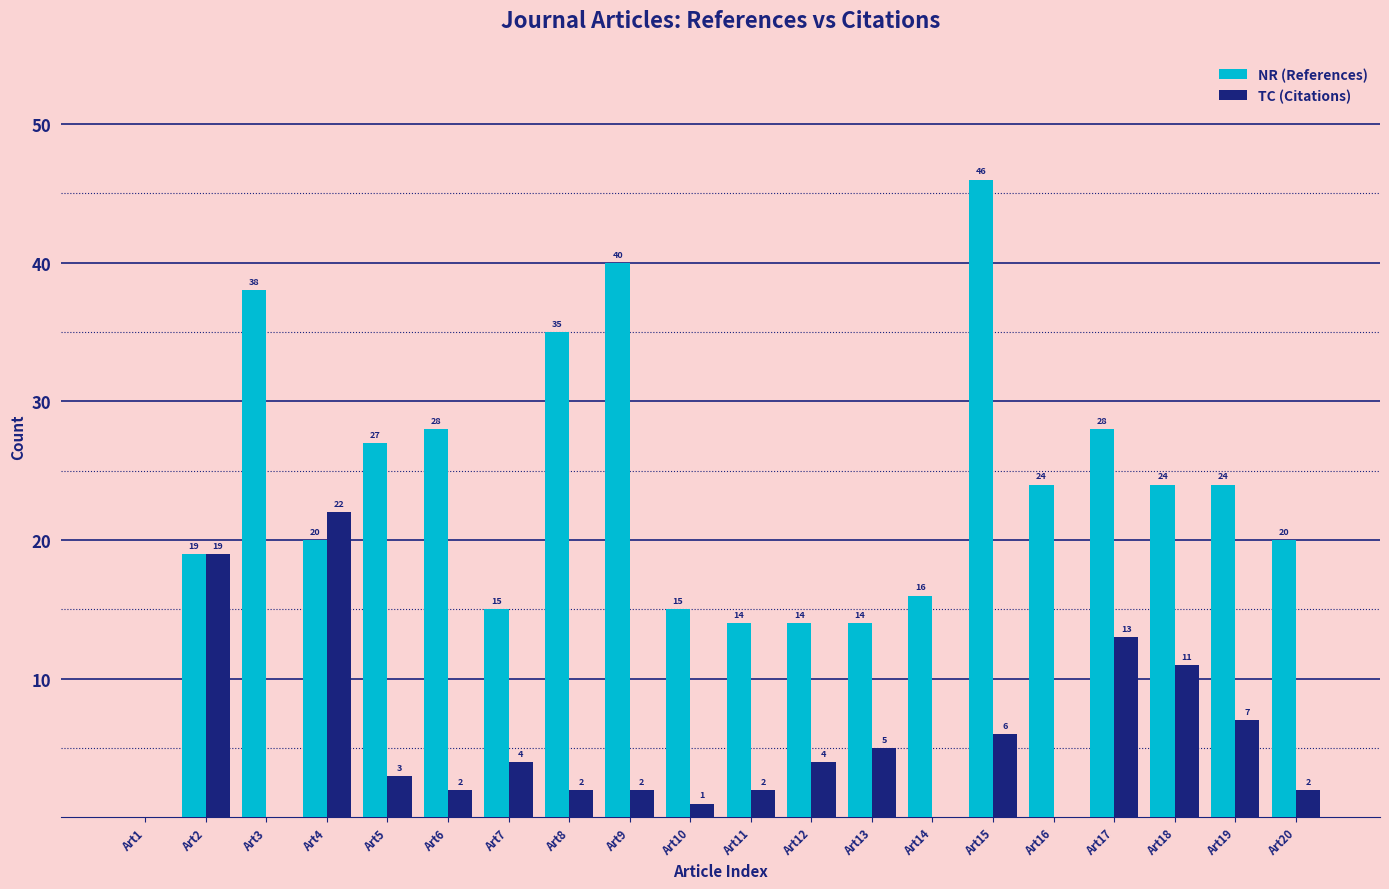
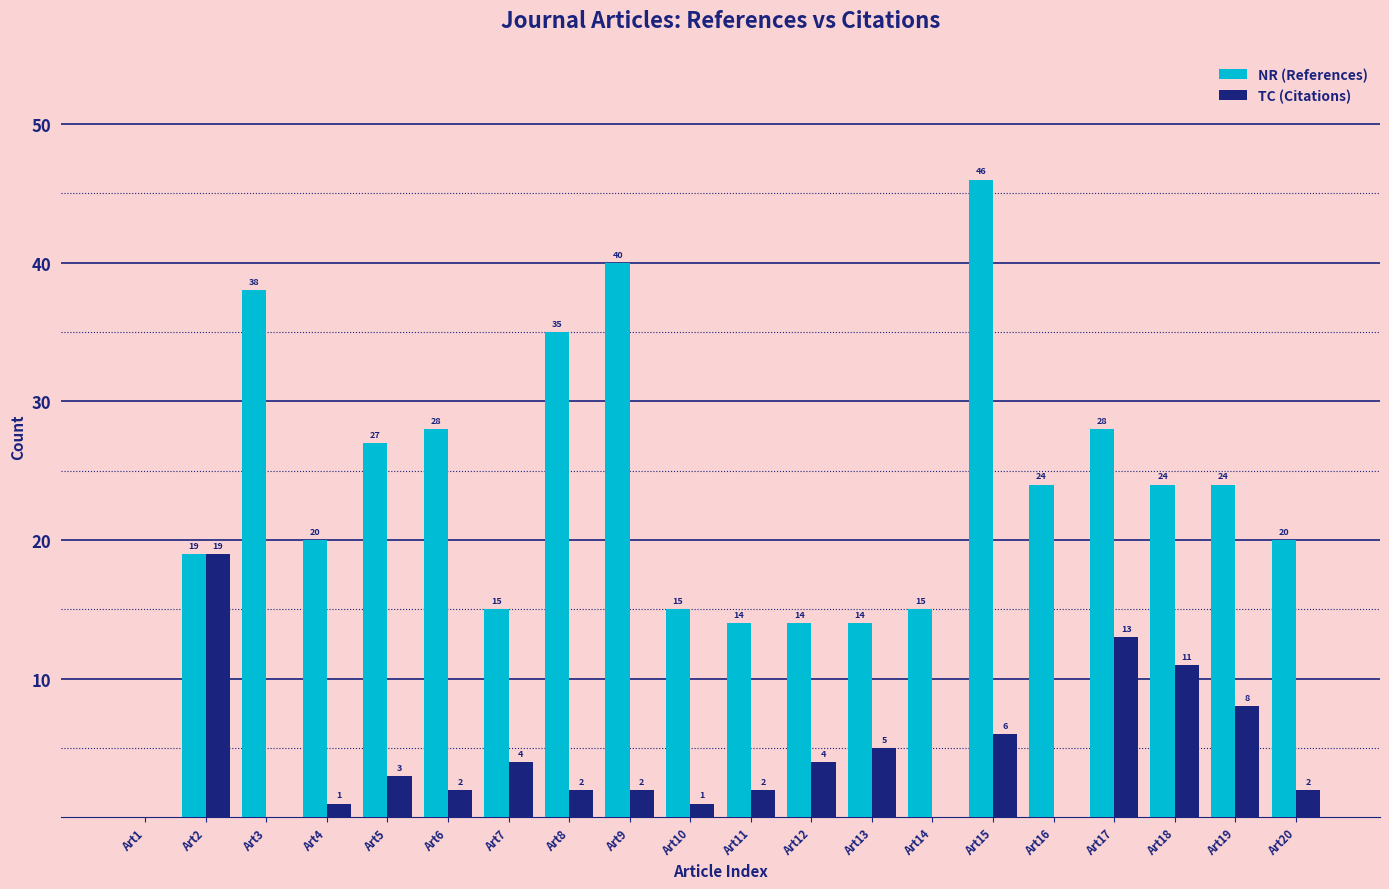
  {
    "NR (References)": {
      "Art2": 19,
      "Art3": 38,
      "Art4": 20,
      "Art5": 27,
      "Art6": 28,
      "Art7": 15,
      "Art8": 35,
      "Art9": 40,
      "Art10": 15,
      "Art11": 14,
      "Art12": 14,
      "Art13": 14,
-     "Art14": 16,
+     "Art14": 15,
      "Art15": 46,
      "Art16": 24,
      "Art17": 28,
      "Art18": 24,
      "Art19": 24,
      "Art20": 20
    },
    "TC (Citations)": {
      "Art2": 19,
-     "Art4": 22,
+     "Art4": 1,
      "Art5": 3,
      "Art6": 2,
      "Art7": 4,
      "Art8": 2,
      "Art9": 2,
      "Art10": 1,
      "Art11": 2,
      "Art12": 4,
      "Art13": 5,
      "Art15": 6,
      "Art17": 13,
      "Art18": 11,
-     "Art19": 7,
+     "Art19": 8,
      "Art20": 2
    }
  }
